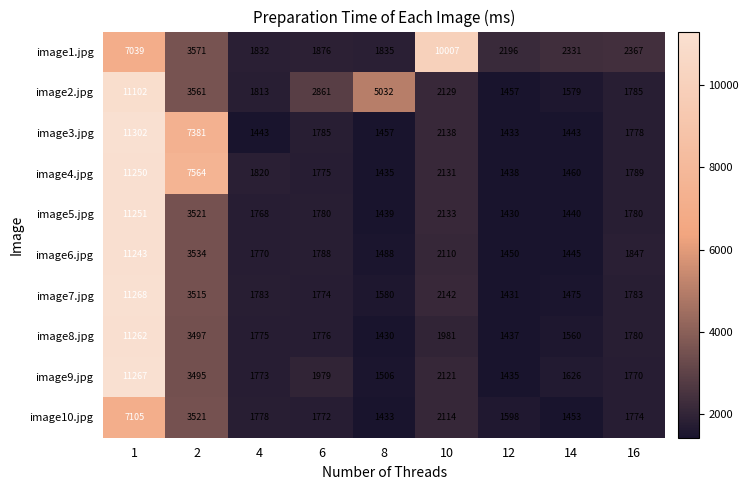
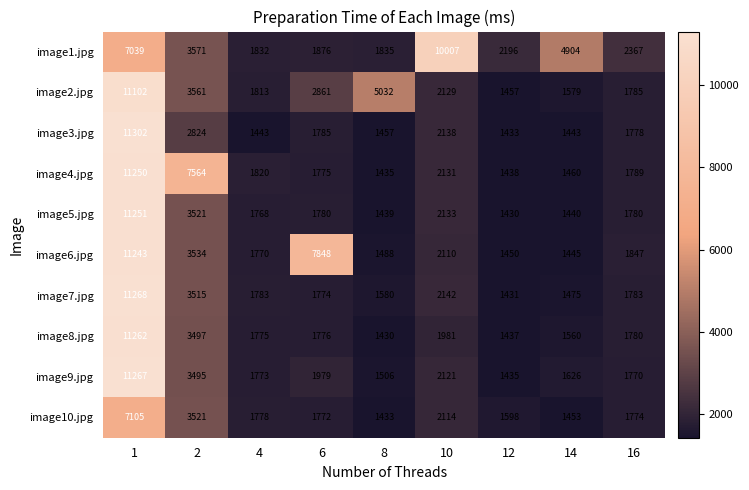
  {
    "image1.jpg": {
      "1": 7039,
      "2": 3571,
      "4": 1832,
      "6": 1876,
      "8": 1835,
      "10": 10007,
      "12": 2196,
-     "14": 2331,
+     "14": 4904,
      "16": 2367
    },
    "image2.jpg": {
      "1": 11102,
      "2": 3561,
      "4": 1813,
      "6": 2861,
      "8": 5032,
      "10": 2129,
      "16": 1785
    },
    "image3.jpg": {
-     "2": 7381,
+     "2": 2824,
      "6": 1785,
      "10": 2138,
      "16": 1778
    },
    "image4.jpg": {
      "2": 7564,
      "4": 1820,
      "6": 1775,
      "10": 2131,
      "16": 1789
    },
    "image5.jpg": {
      "2": 3521,
      "4": 1768,
      "6": 1780,
      "10": 2133,
      "16": 1780
    },
    "image6.jpg": {
      "2": 3534,
      "4": 1770,
-     "6": 1788,
+     "6": 7848,
      "10": 2110,
      "16": 1847
    },
    "image7.jpg": {
      "2": 3515,
      "4": 1783,
      "6": 1774,
      "10": 2142,
      "16": 1783
    },
    "image8.jpg": {
      "2": 3497,
      "4": 1775,
      "6": 1776,
      "10": 1981,
      "16": 1780
    },
    "image9.jpg": {
      "2": 3495,
      "4": 1773,
      "6": 1979,
      "10": 2121,
      "14": 1626,
      "16": 1770
    },
    "image10.jpg": {
      "1": 7105,
      "2": 3521,
      "4": 1778,
      "6": 1772,
      "10": 2114,
      "12": 1598,
      "16": 1774
    }
  }
